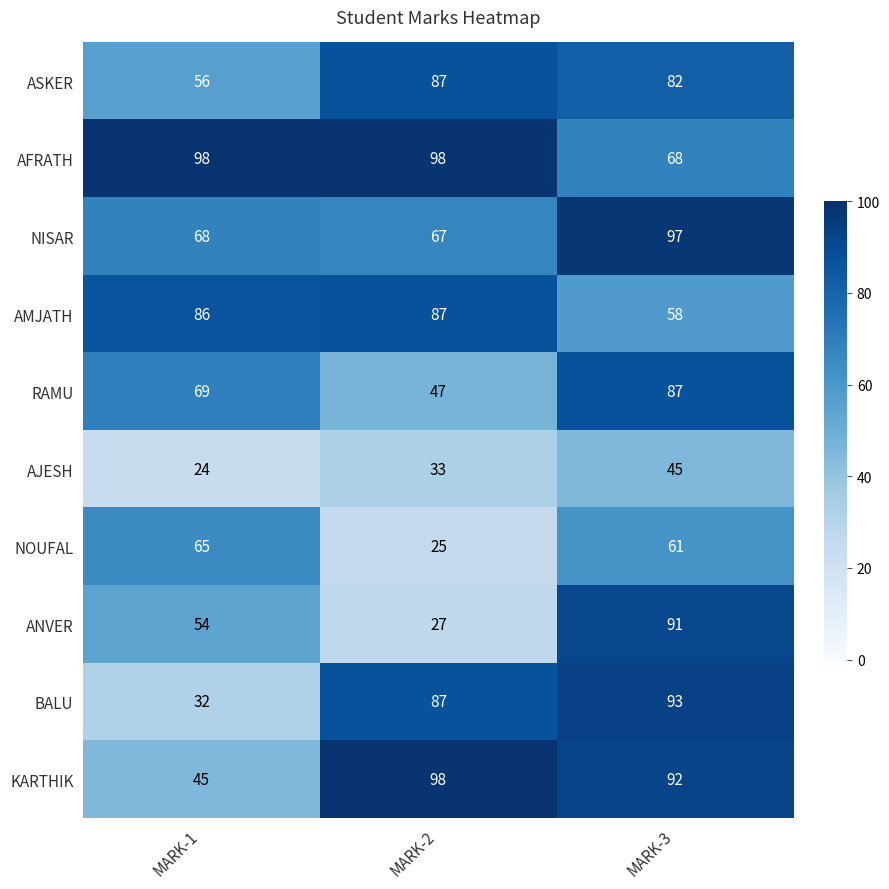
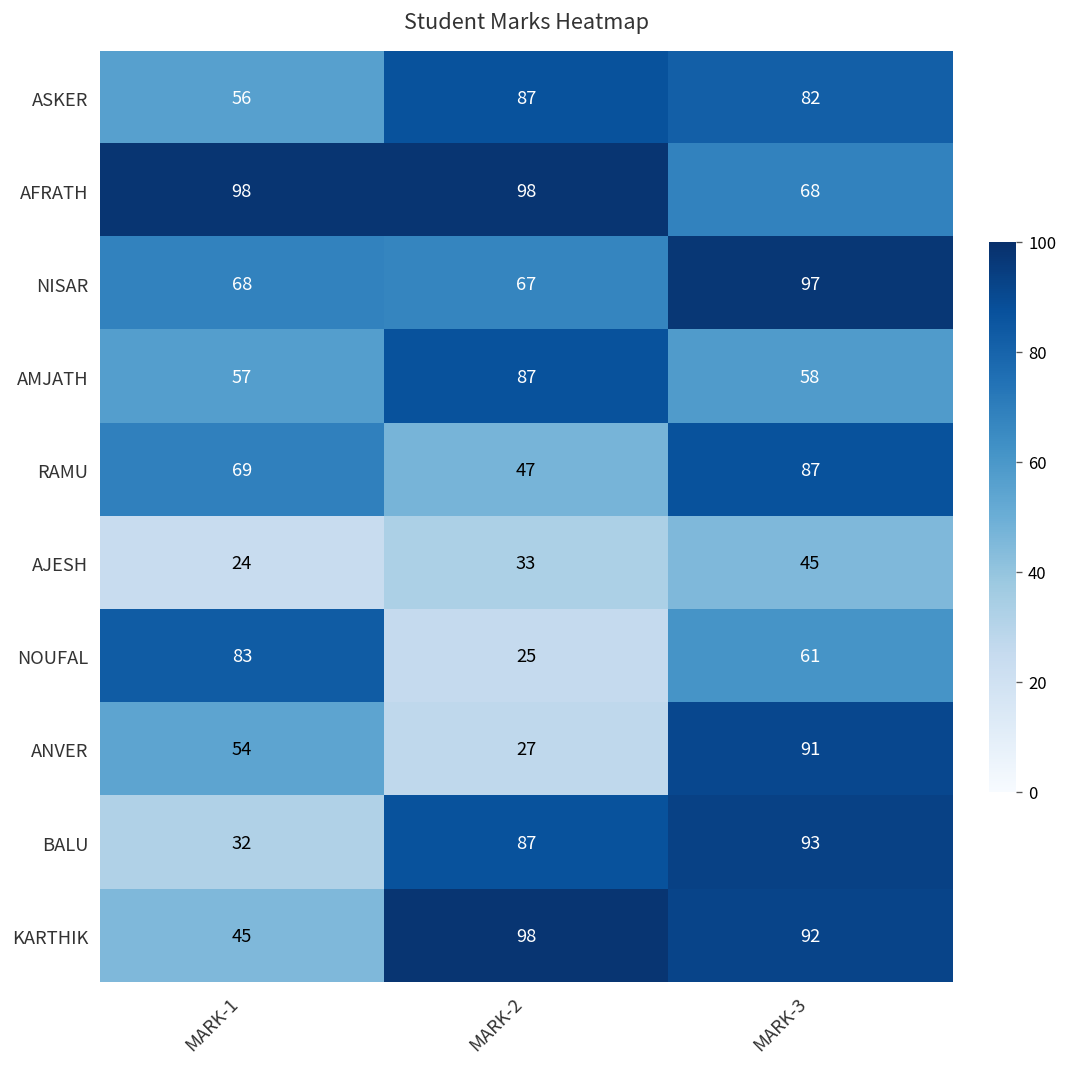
  {
    "ASKER": {
      "MARK-1": 56,
      "MARK-2": 87,
      "MARK-3": 82
    },
    "AFRATH": {
      "MARK-1": 98,
      "MARK-2": 98,
      "MARK-3": 68
    },
    "NISAR": {
      "MARK-1": 68,
      "MARK-2": 67,
      "MARK-3": 97
    },
    "AMJATH": {
-     "MARK-1": 86,
+     "MARK-1": 57,
      "MARK-2": 87,
      "MARK-3": 58
    },
    "RAMU": {
      "MARK-1": 69,
      "MARK-2": 47,
      "MARK-3": 87
    },
    "AJESH": {
      "MARK-1": 24,
      "MARK-2": 33,
      "MARK-3": 45
    },
    "NOUFAL": {
-     "MARK-1": 65,
+     "MARK-1": 83,
      "MARK-2": 25,
      "MARK-3": 61
    },
    "ANVER": {
      "MARK-1": 54,
      "MARK-2": 27,
      "MARK-3": 91
    },
    "BALU": {
      "MARK-1": 32,
      "MARK-2": 87,
      "MARK-3": 93
    },
    "KARTHIK": {
      "MARK-1": 45,
      "MARK-2": 98,
      "MARK-3": 92
    }
  }
